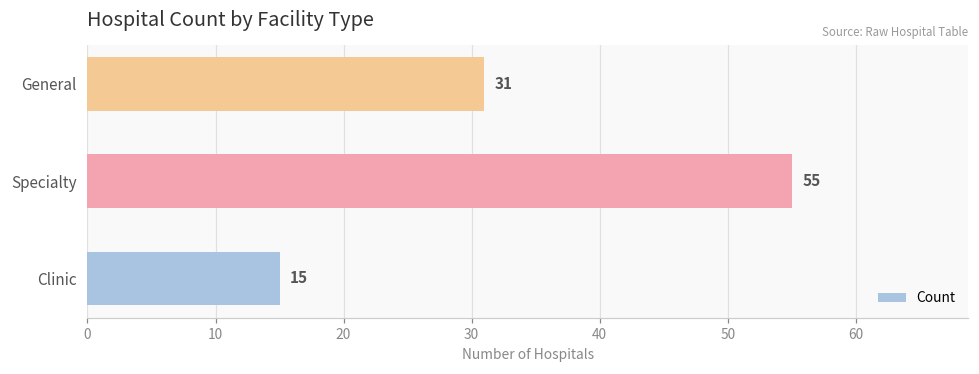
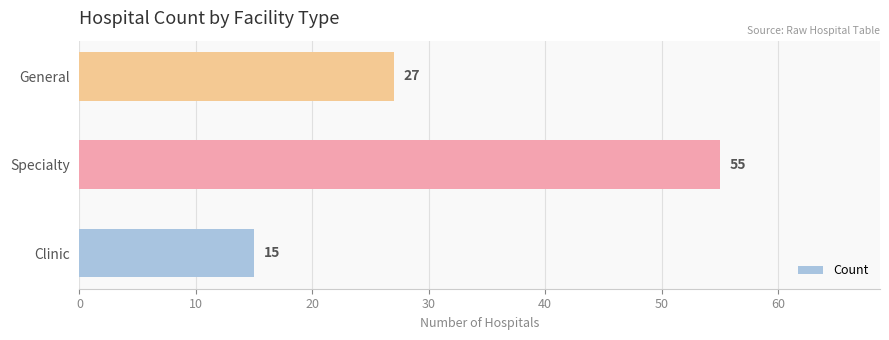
  {
-   "General": 31,
+   "General": 27,
    "Specialty": 55,
    "Clinic": 15
  }
